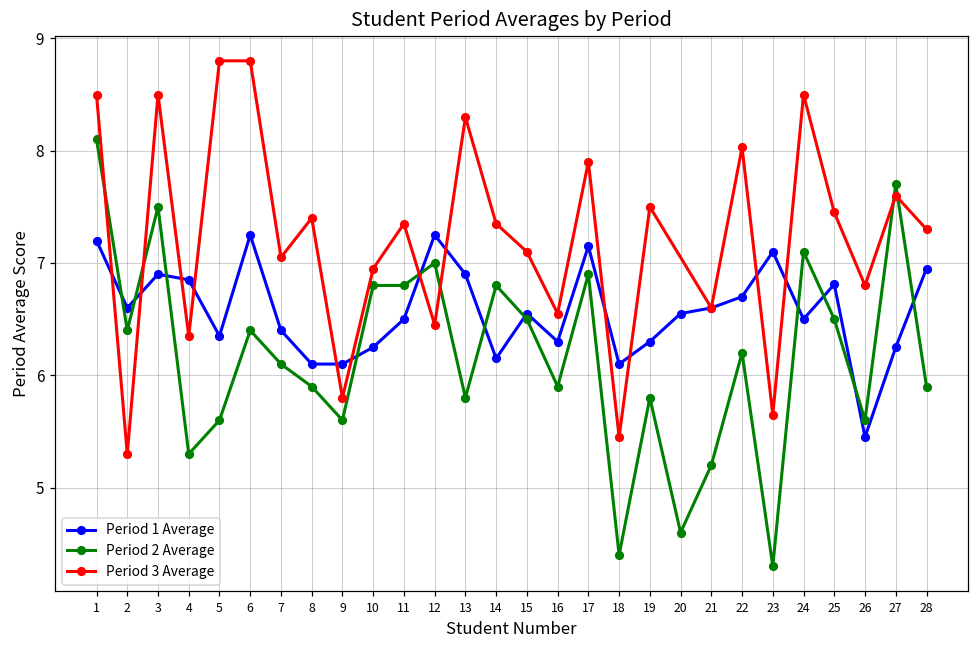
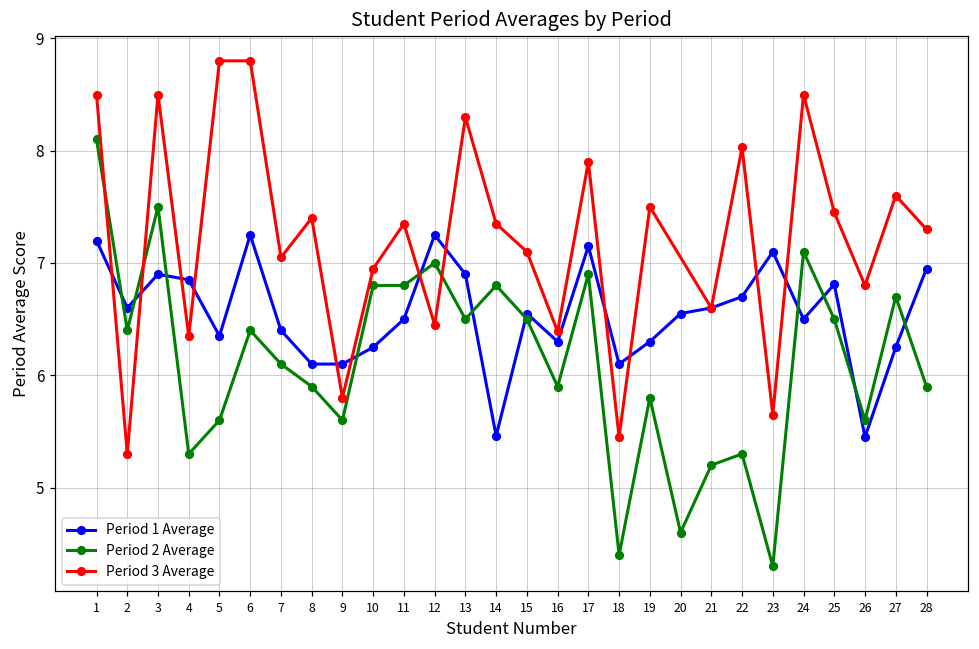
  {
    "Period 1 Average": {
      "1": 7.20,
      "2": 6.60,
      "3": 6.90,
      "4": 6.85,
      "5": 6.35,
      "6": 7.25,
      "7": 6.40,
      "8": 6.10,
      "9": 6.10,
      "10": 6.25,
      "11": 6.50,
      "12": 7.25,
      "13": 6.90,
-     "14": 6.15,
+     "14": 5.46,
      "15": 6.55,
      "16": 6.30,
      "17": 7.15,
      "18": 6.10,
      "19": 6.30,
      "20": 6.55,
      "22": 6.70,
      "23": 7.10,
      "24": 6.50,
      "25": 6.81,
      "26": 5.45,
      "27": 6.25,
      "28": 6.95
    },
    "Period 2 Average": {
      "1": 8.1,
      "2": 6.4,
      "3": 7.5,
      "4": 5.3,
      "5": 5.6,
      "6": 6.4,
      "7": 6.1,
      "8": 5.9,
      "9": 5.6,
      "10": 6.8,
      "11": 6.8,
      "12": 7.0,
-     "13": 5.8,
+     "13": 6.5,
      "14": 6.8,
      "15": 6.5,
      "16": 5.9,
      "17": 6.9,
      "18": 4.4,
      "19": 5.8,
      "20": 4.6,
      "21": 5.2,
-     "22": 6.2,
+     "22": 5.3,
      "23": 4.3,
      "24": 7.1,
      "25": 6.5,
      "26": 5.6,
-     "27": 7.7,
+     "27": 6.7,
      "28": 5.9
    },
    "Period 3 Average": {
      "1": 8.50,
      "2": 5.30,
      "3": 8.50,
      "4": 6.35,
      "5": 8.80,
      "6": 8.80,
      "7": 7.05,
      "8": 7.40,
      "9": 5.80,
      "10": 6.95,
      "11": 7.35,
      "12": 6.45,
      "13": 8.30,
      "14": 7.35,
      "15": 7.10,
-     "16": 6.55,
+     "16": 6.39,
      "17": 7.90,
      "18": 5.45,
      "19": 7.50,
      "22": 8.03,
      "23": 5.65,
      "24": 8.50,
      "25": 7.45,
      "26": 6.80,
      "27": 7.60,
      "28": 7.30
    }
  }
